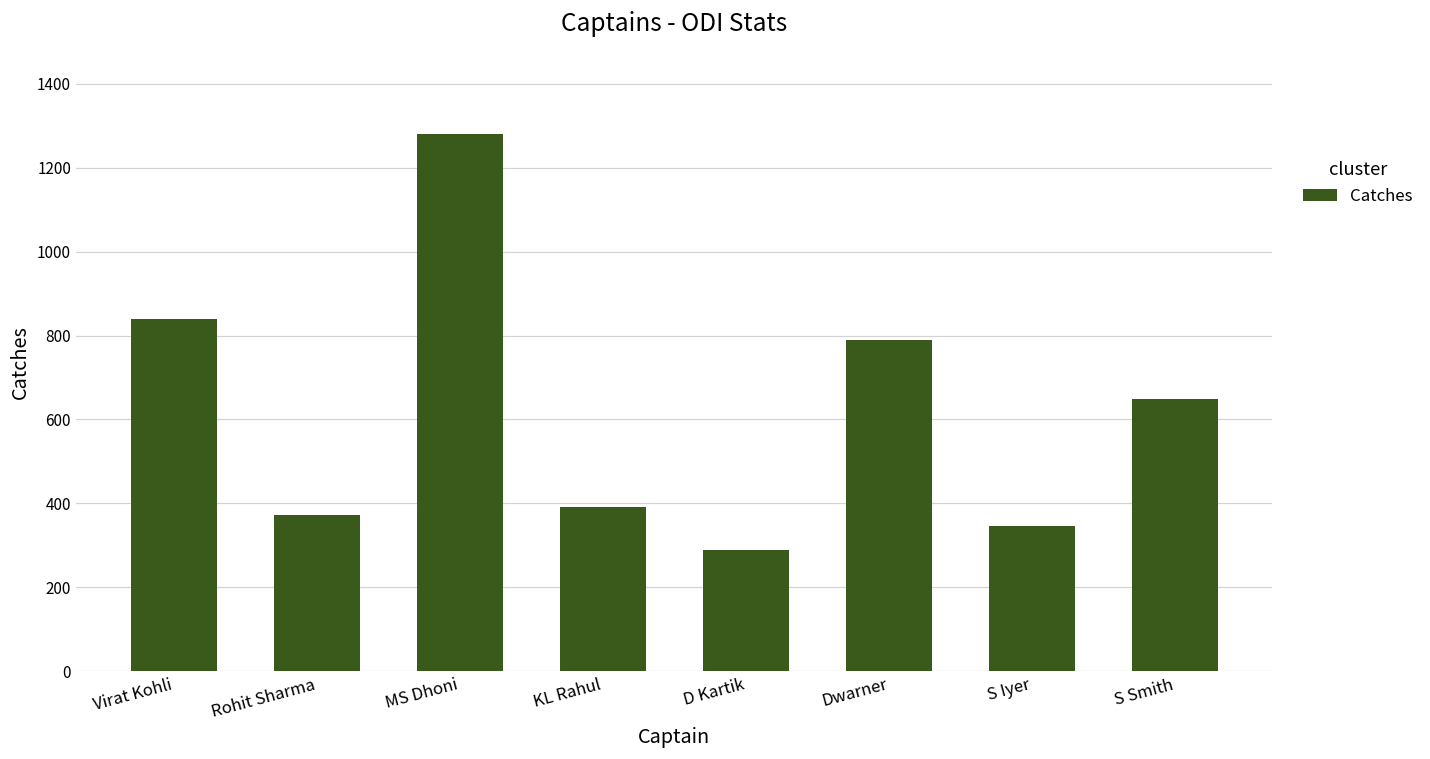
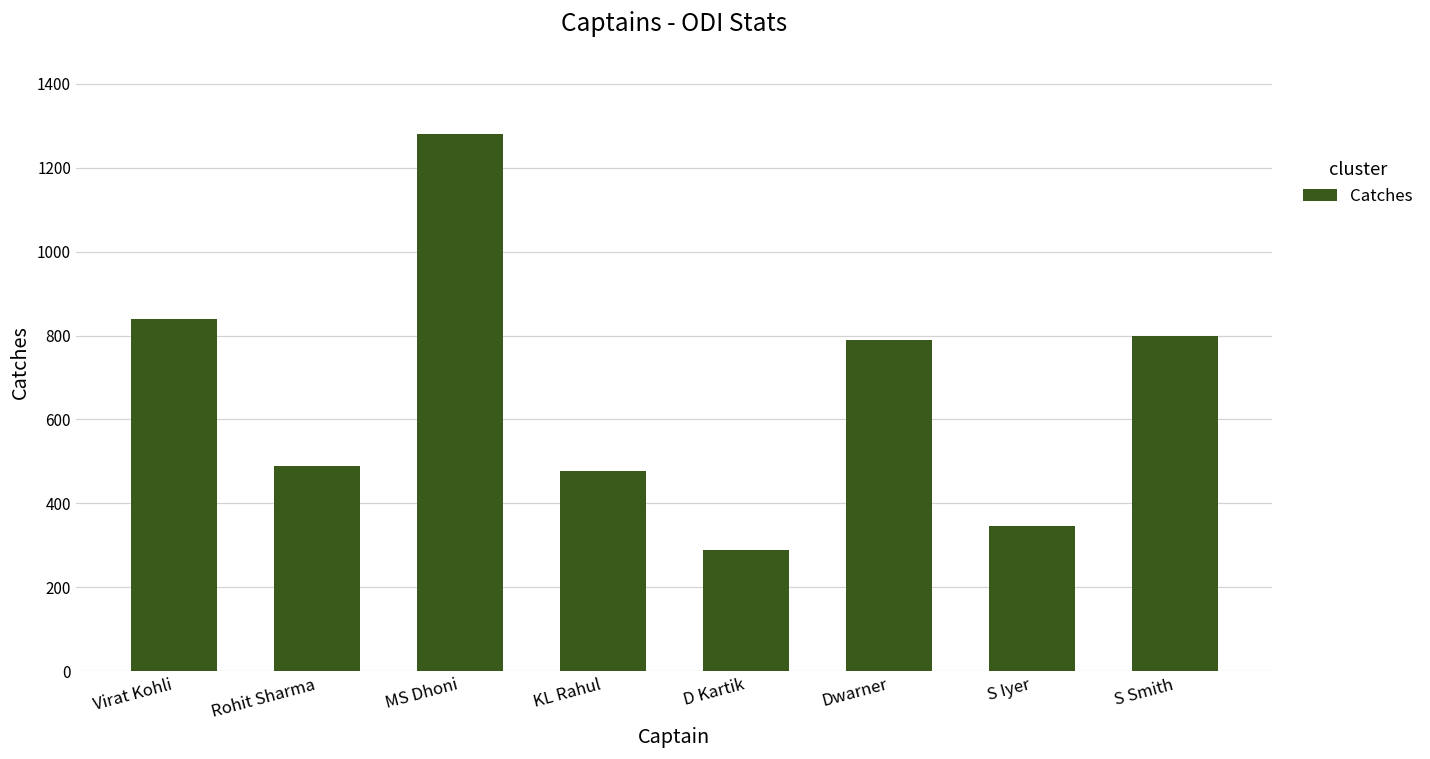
  {
    "Virat Kohli": 840,
-   "Rohit Sharma": 370,
+   "Rohit Sharma": 490,
    "MS Dhoni": 1280,
-   "KL Rahul": 390,
+   "KL Rahul": 480,
    "D Kartik": 290,
    "Dwarner": 790,
    "S Iyer": 350,
-   "S Smith": 650
+   "S Smith": 800
  }
